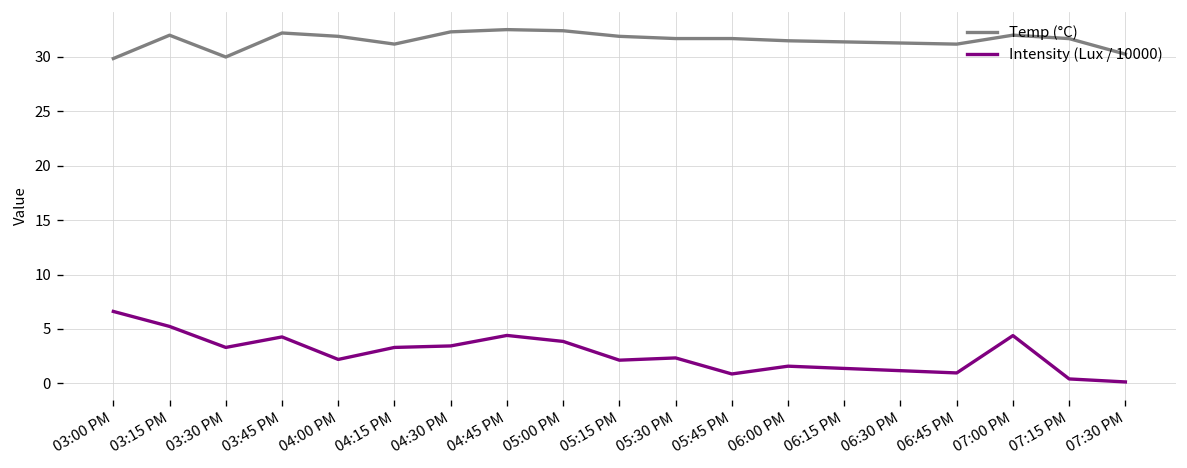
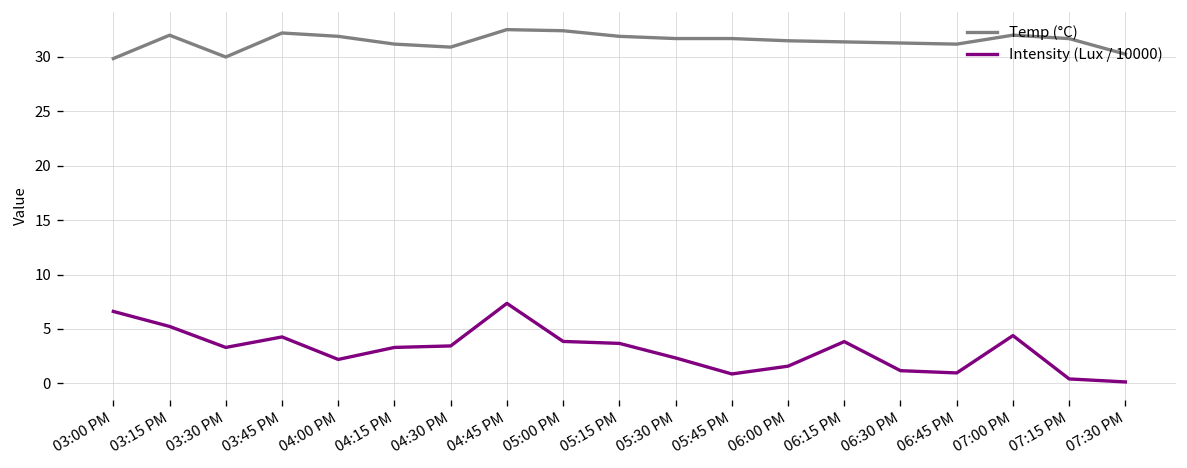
  {
    "Temp (°C)": {
      "03:00 PM": 30,
      "03:15 PM": 32,
      "03:30 PM": 30,
      "03:45 PM": 32,
      "04:00 PM": 32,
      "04:15 PM": 31,
-     "04:30 PM": 32,
+     "04:30 PM": 31,
      "04:45 PM": 32,
      "05:00 PM": 32,
      "05:15 PM": 32,
      "05:30 PM": 32,
      "05:45 PM": 32,
      "06:00 PM": 31,
      "06:15 PM": 31,
      "06:30 PM": 31,
      "06:45 PM": 31,
      "07:00 PM": 32,
      "07:15 PM": 32,
      "07:30 PM": 30
    },
    "Intensity (Lux / 10000)": {
      "03:00 PM": 7,
      "03:15 PM": 5,
      "03:30 PM": 3,
      "03:45 PM": 4,
      "04:00 PM": 2,
      "04:15 PM": 3,
      "04:30 PM": 3,
-     "04:45 PM": 4,
+     "04:45 PM": 7,
      "05:00 PM": 4,
-     "05:15 PM": 2,
+     "05:15 PM": 4,
      "05:30 PM": 2,
      "05:45 PM": 1,
      "06:00 PM": 2,
-     "06:15 PM": 1,
+     "06:15 PM": 4,
      "06:30 PM": 1,
      "06:45 PM": 1,
      "07:00 PM": 4,
      "07:15 PM": 0,
      "07:30 PM": 0
    }
  }
